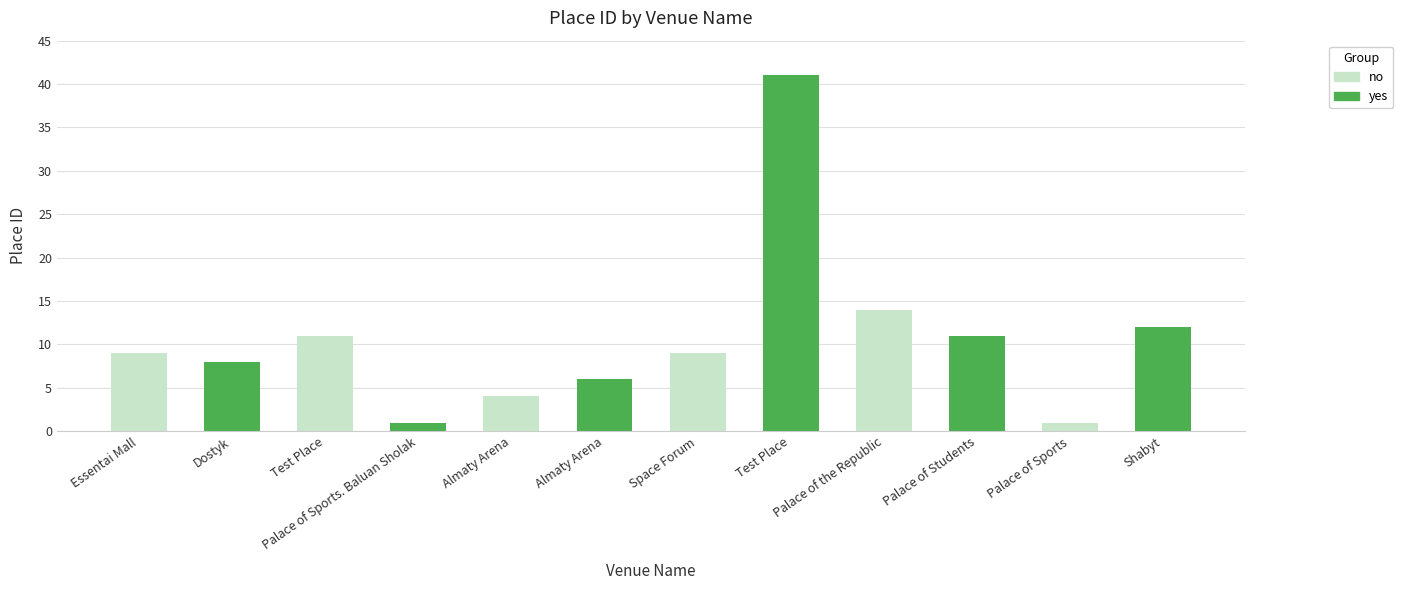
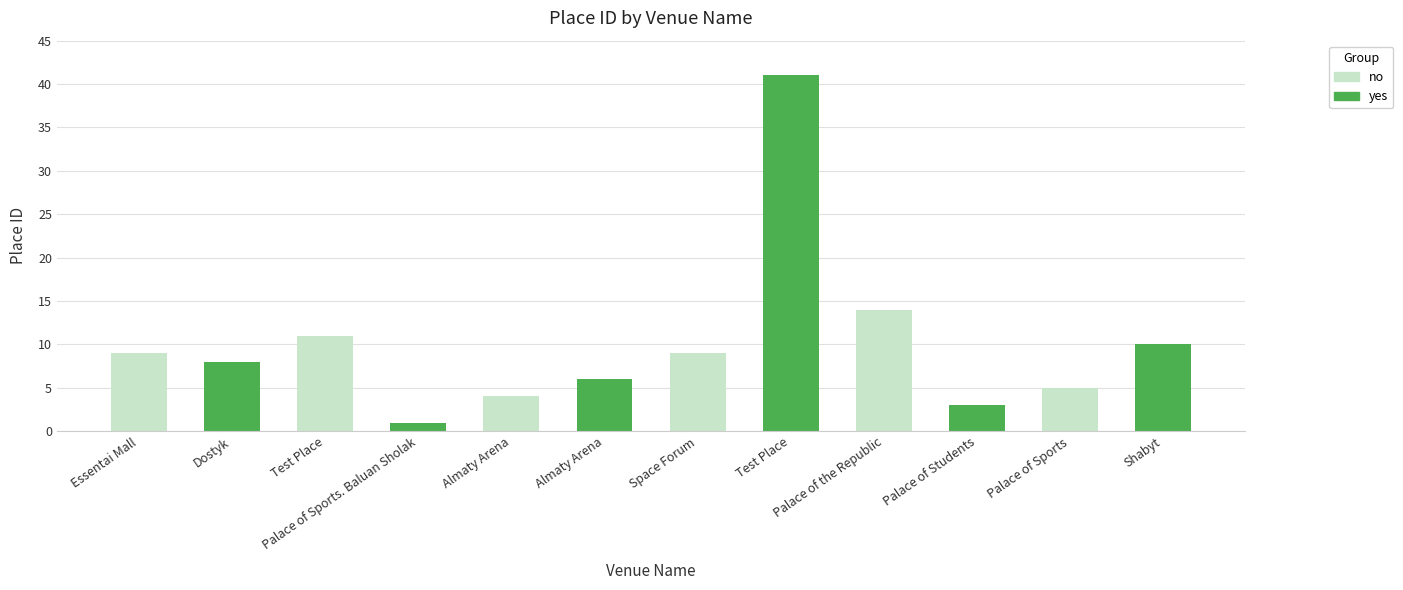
  {
    "no": {
      "Essentai Mall": 9,
      "Dostyk": 0,
      "Palace of Sports. Baluan Sholak": 0,
      "Space Forum": 9,
      "Palace of the Republic": 14,
      "Palace of Students": 0,
-     "Palace of Sports": 1,
+     "Palace of Sports": 5,
      "Shabyt": 0
    },
    "yes": {
      "Essentai Mall": 0,
      "Dostyk": 8,
      "Palace of Sports. Baluan Sholak": 1,
      "Space Forum": 0,
      "Palace of the Republic": 0,
-     "Palace of Students": 11,
+     "Palace of Students": 3,
      "Palace of Sports": 0,
-     "Shabyt": 12
+     "Shabyt": 10
    }
  }
